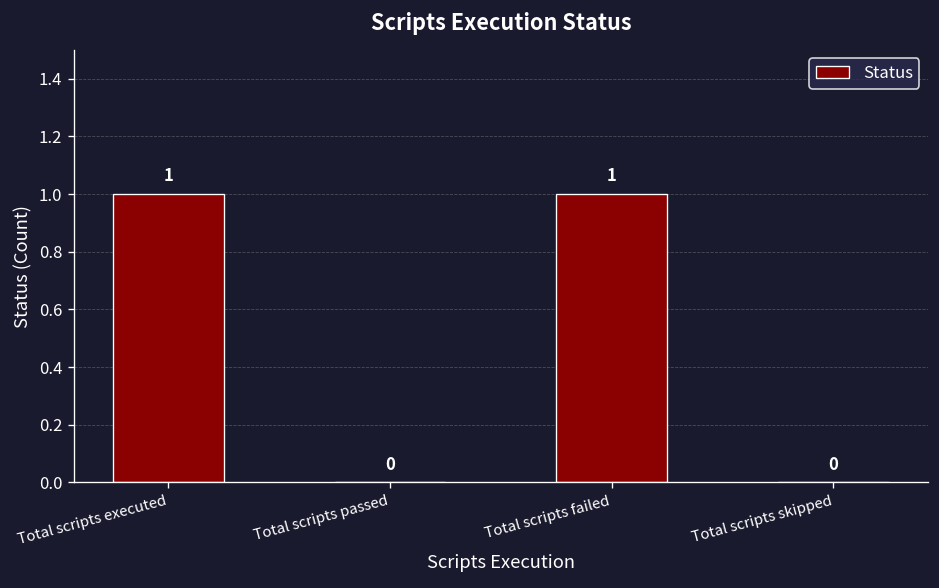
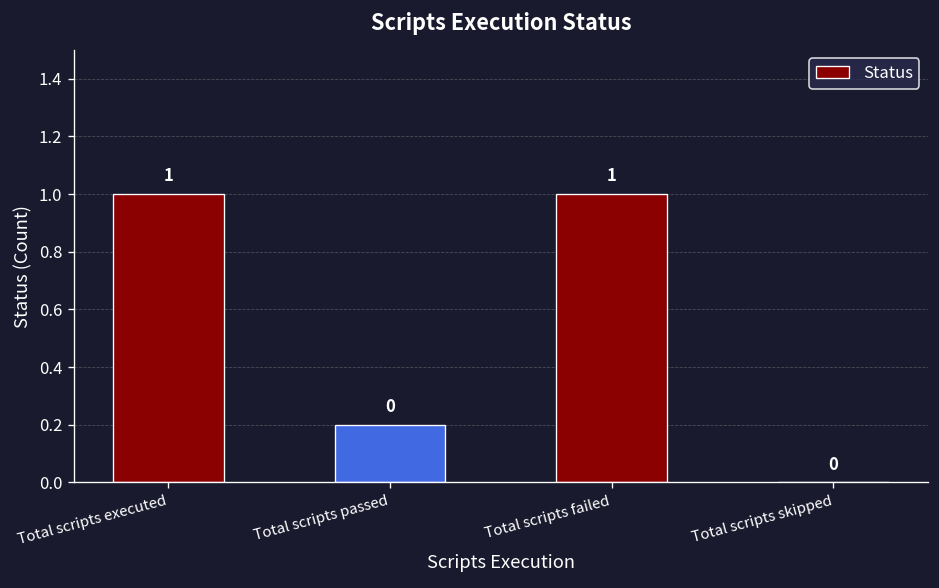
  {
-   "Total scripts passed": 0.0
+   "Total scripts passed": 0.2
  }
